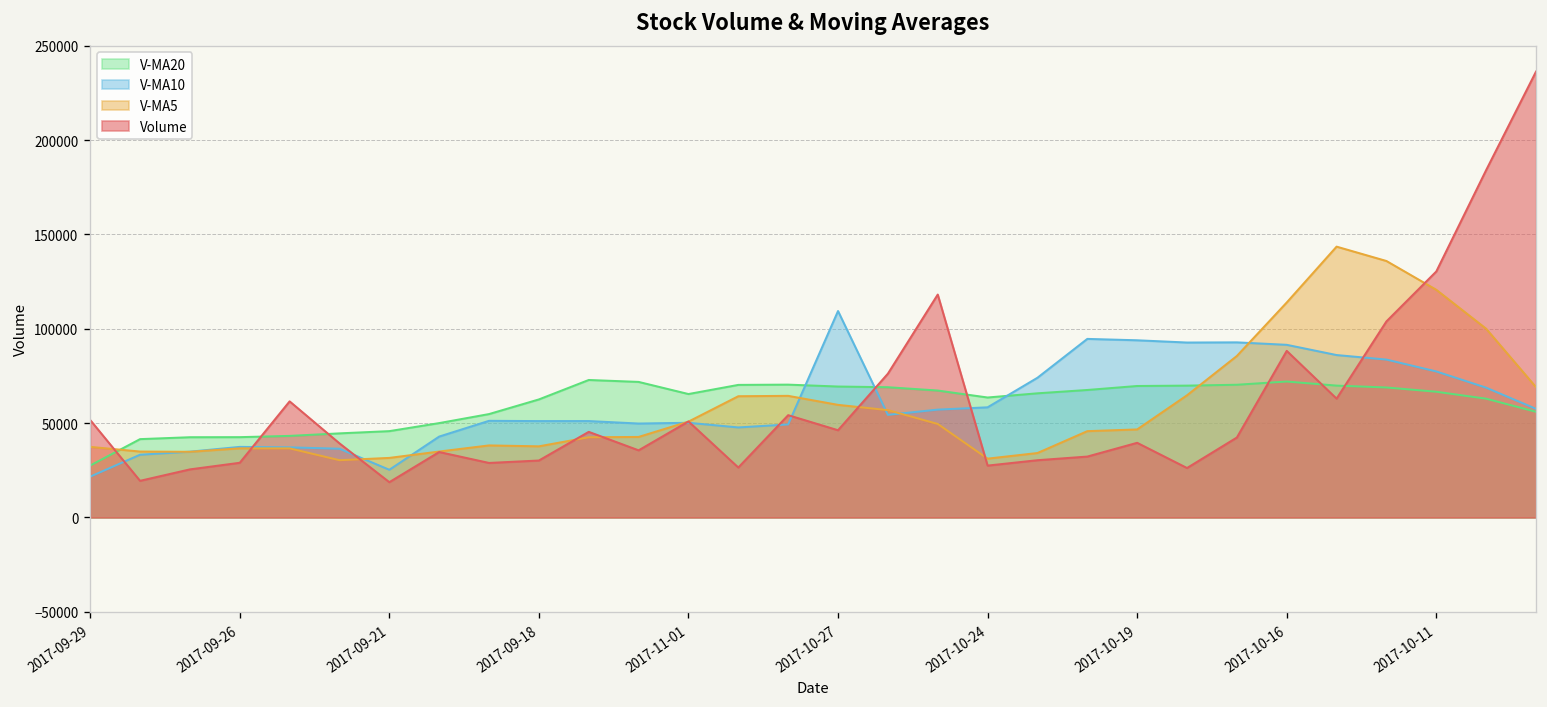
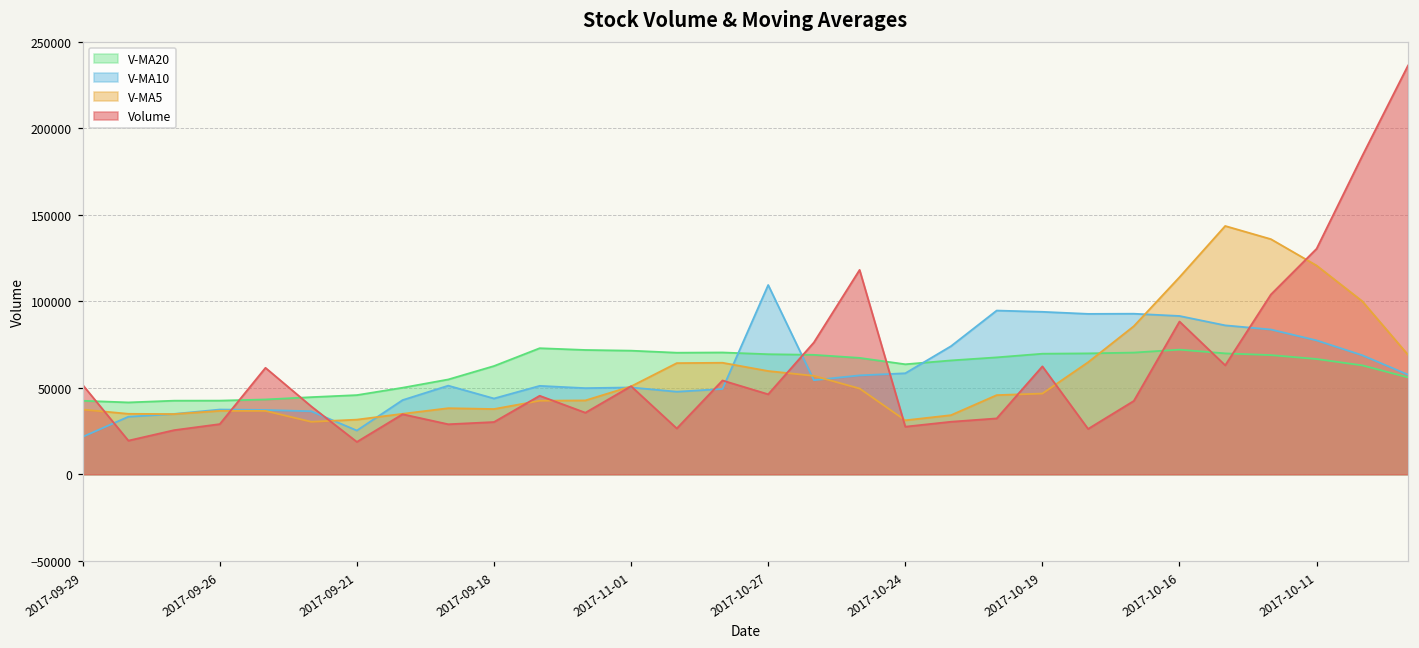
  {
    "V-MA20": {
-     "2017-09-29": 28000,
+     "2017-09-29": 42000,
      "2017-09-26": 43000,
      "2017-09-21": 46000,
      "2017-09-18": 63000,
-     "2017-11-01": 65000,
+     "2017-11-01": 71000,
      "2017-10-27": 69000,
      "2017-10-24": 64000,
      "2017-10-19": 70000,
      "2017-10-16": 72000,
      "2017-10-11": 67000
    },
    "V-MA10": {
      "2017-09-29": 22000,
      "2017-09-21": 25000,
-     "2017-09-18": 51000,
+     "2017-09-18": 44000,
      "2017-10-27": 109000,
      "2017-10-24": 58000,
      "2017-10-19": 94000,
      "2017-10-16": 91000,
      "2017-10-11": 77000
    },
    "V-MA5": {
      "2017-09-29": 37000,
      "2017-09-21": 32000,
      "2017-09-18": 38000,
      "2017-10-27": 60000,
      "2017-10-24": 31000,
      "2017-10-19": 47000,
      "2017-10-16": 114000,
      "2017-10-11": 121000
    },
    "Volume": {
      "2017-09-29": 52000,
      "2017-09-26": 29000,
      "2017-09-21": 19000,
      "2017-09-18": 30000,
      "2017-10-27": 46000,
      "2017-10-24": 27000,
-     "2017-10-19": 40000,
+     "2017-10-19": 62000,
      "2017-10-16": 88000,
      "2017-10-11": 130000
    }
  }
